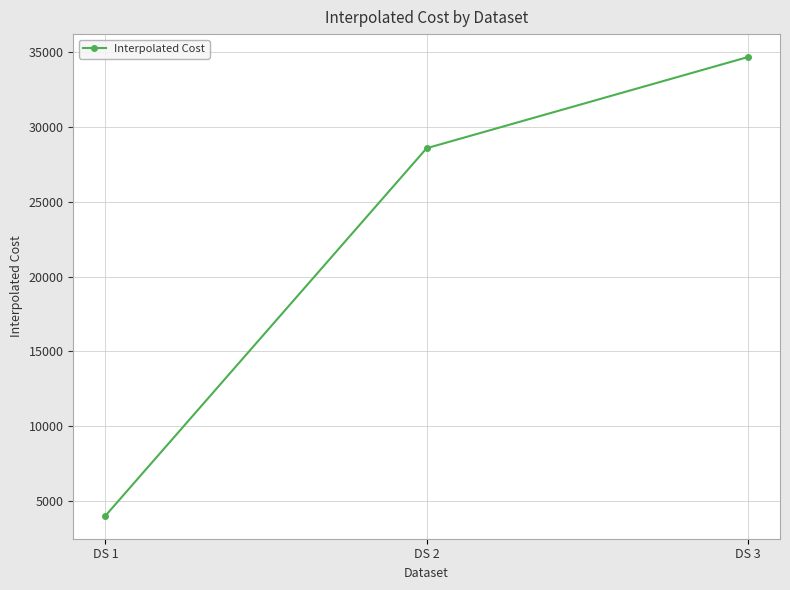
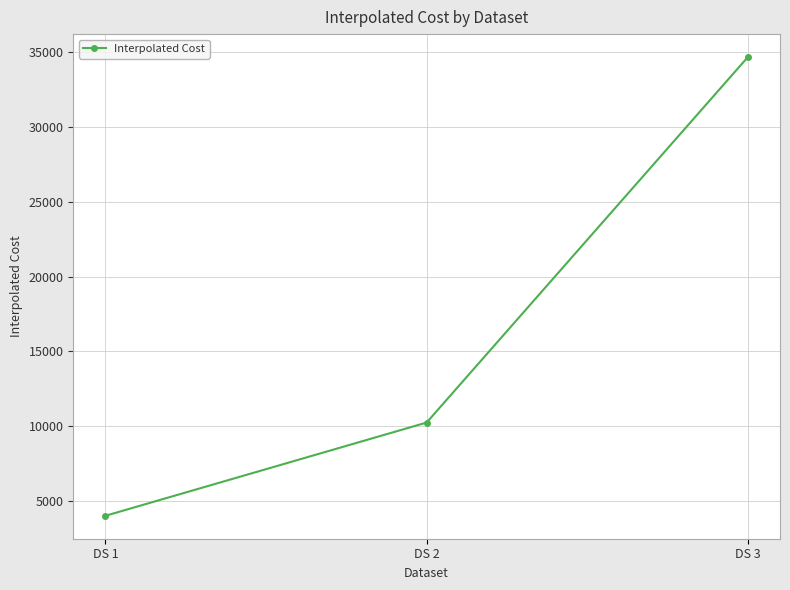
  {
    "DS 1": 4000,
-   "DS 2": 28600,
+   "DS 2": 10200,
    "DS 3": 34700
  }
